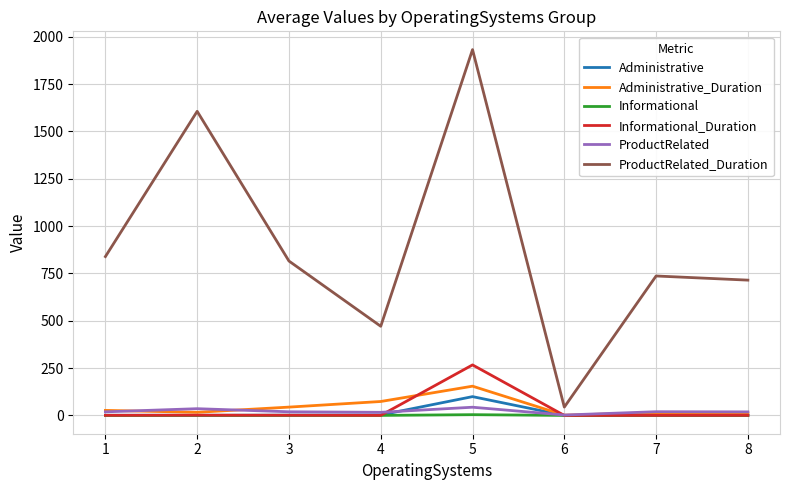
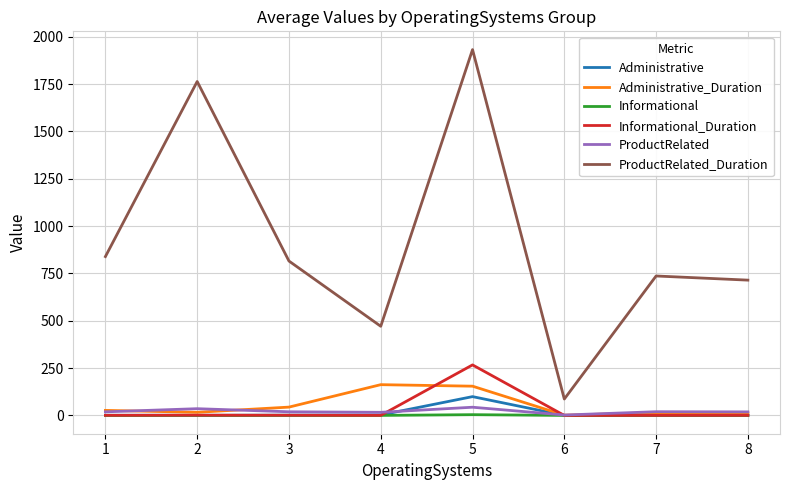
  {
    "Administrative": {
      "5": 100
    },
    "Administrative_Duration": {
      "2": 20,
      "3": 40,
-     "4": 70,
+     "4": 160,
      "5": 150
    },
    "Informational": {
      "5": 0
    },
    "Informational_Duration": {
      "5": 270
    },
    "ProductRelated": {
      "2": 40,
      "3": 20,
      "4": 20,
      "5": 40
    },
    "ProductRelated_Duration": {
      "1": 840,
-     "2": 1610,
+     "2": 1760,
      "3": 820,
      "4": 470,
      "5": 1930,
-     "6": 40,
+     "6": 90,
      "7": 740,
      "8": 710
    }
  }
